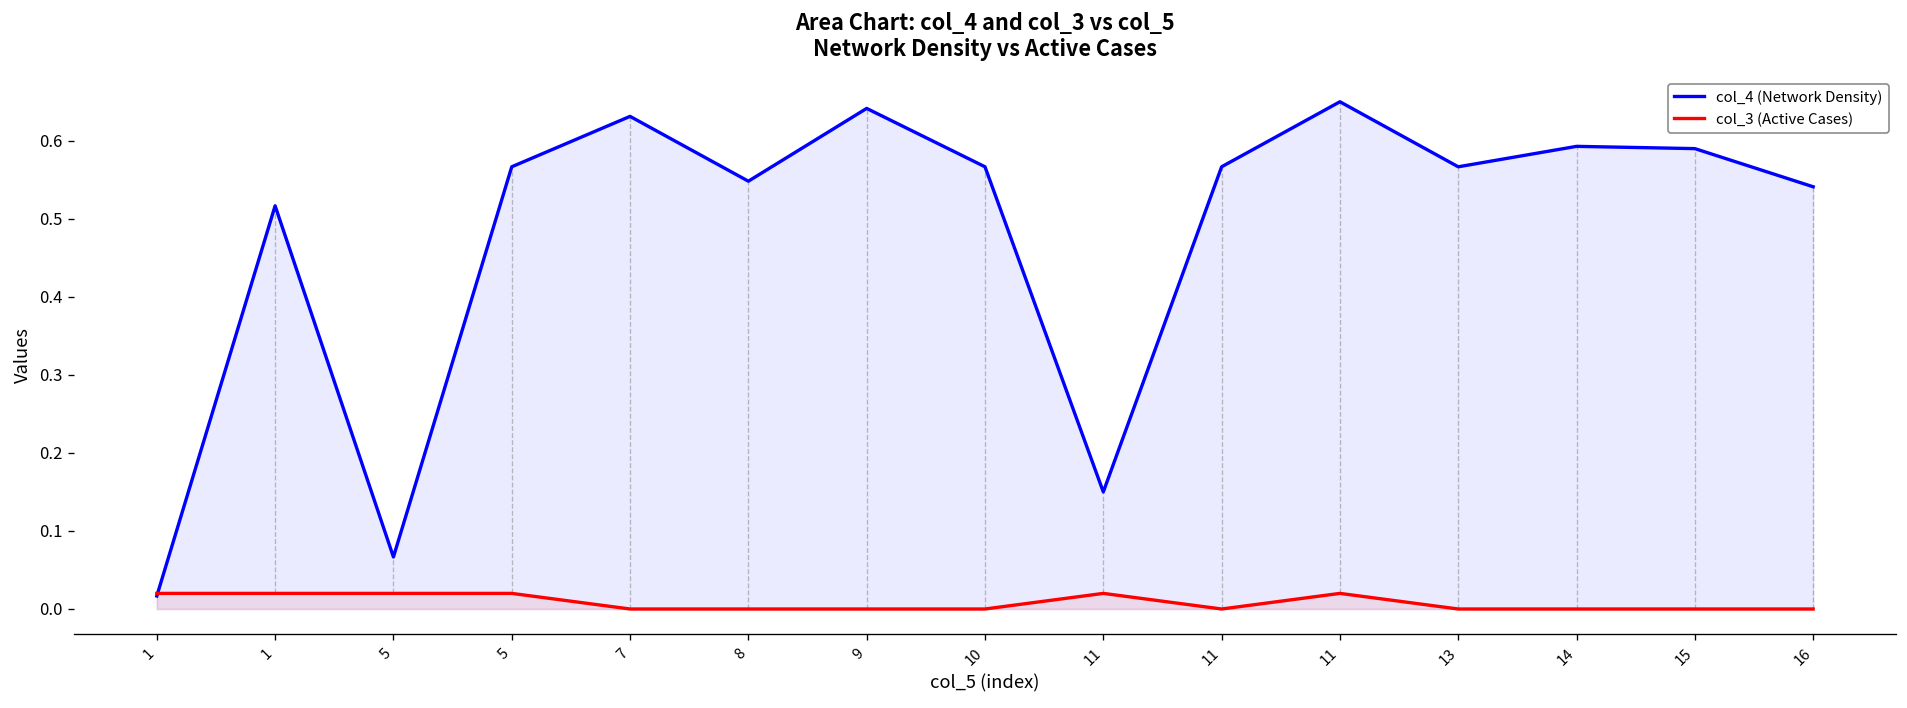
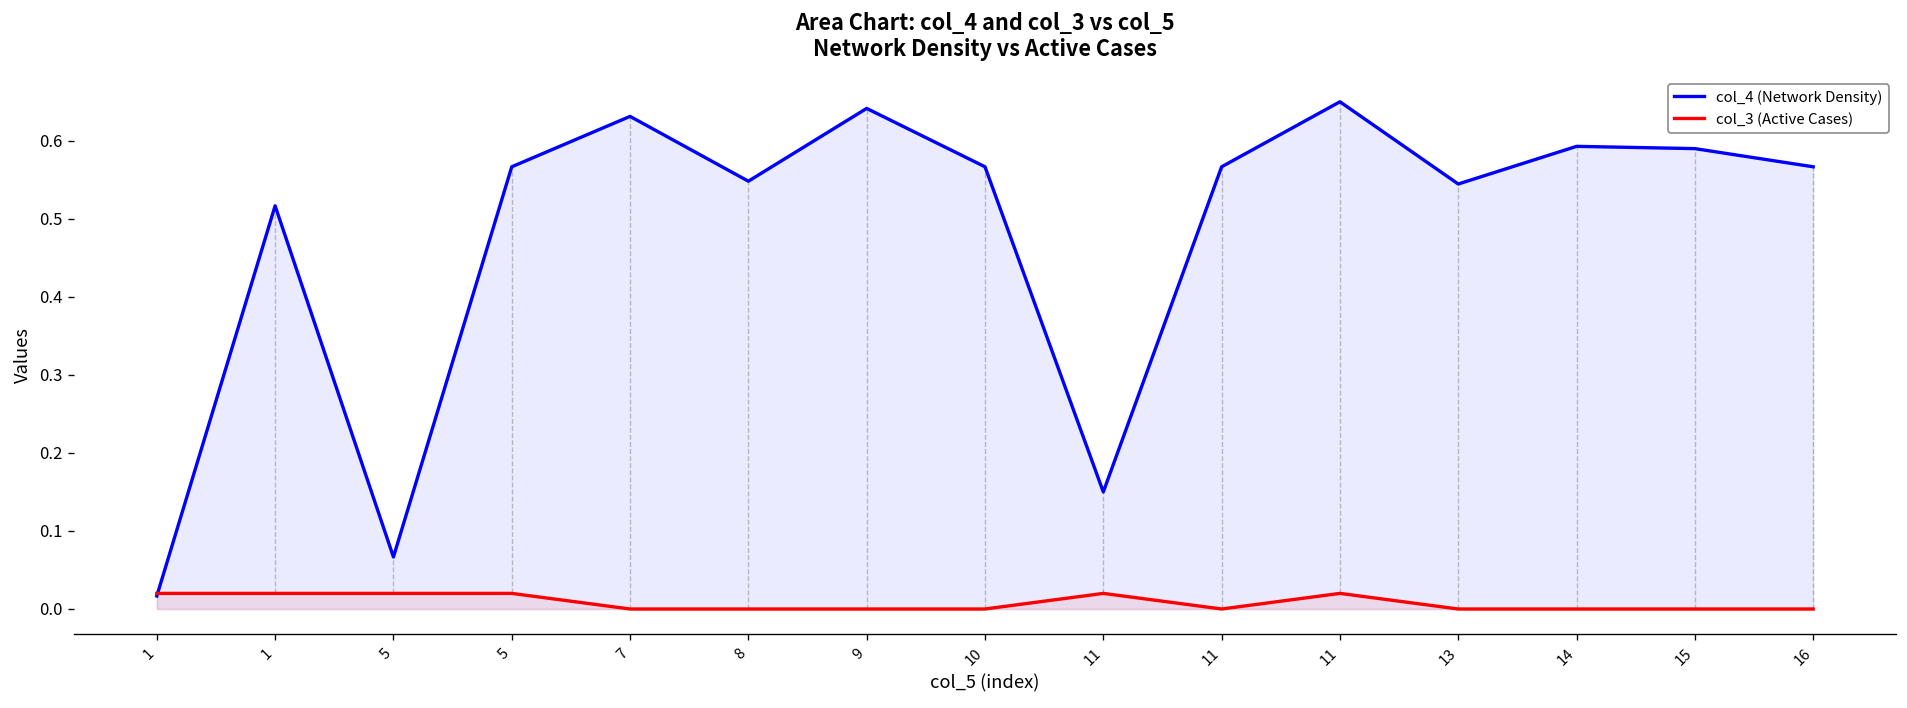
  {
    "col_4 (Network Density)": {
-     "13": 0.57,
-     "16": 0.54
+     "13": 0.54,
+     "16": 0.57
    }
  }
